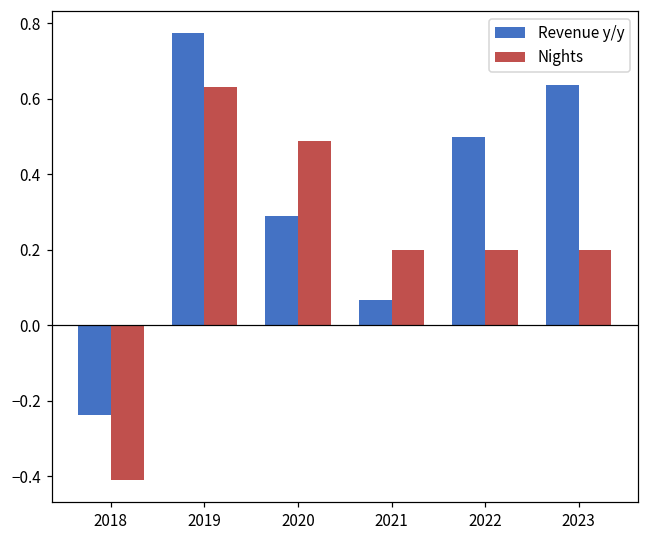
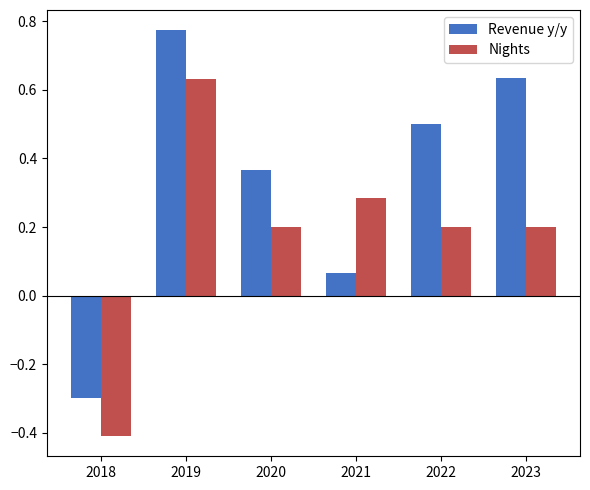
  {
    "Revenue y/y": {
-     "2018": -0.24,
+     "2018": -0.30,
      "2019": 0.77,
-     "2020": 0.29,
+     "2020": 0.37,
      "2021": 0.07,
      "2022": 0.50,
      "2023": 0.64
    },
    "Nights": {
      "2018": -0.41,
      "2019": 0.63,
-     "2020": 0.49,
-     "2021": 0.20,
+     "2020": 0.20,
+     "2021": 0.28,
      "2022": 0.20,
      "2023": 0.20
    }
  }
